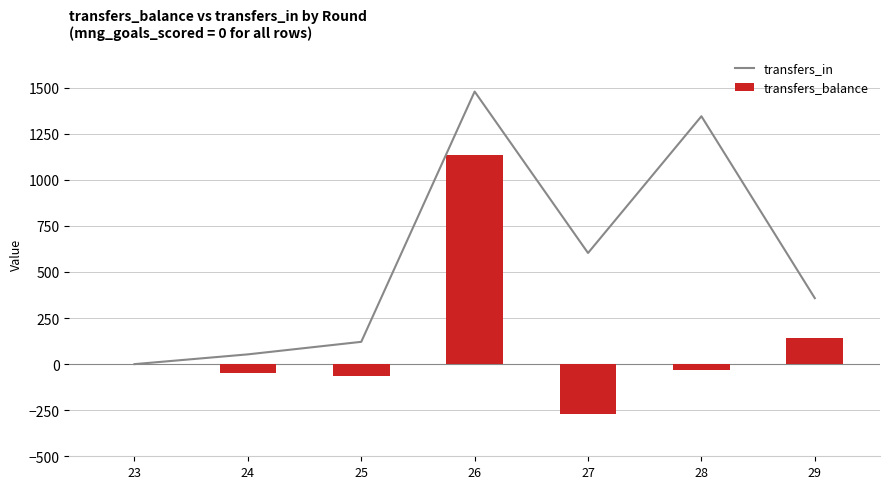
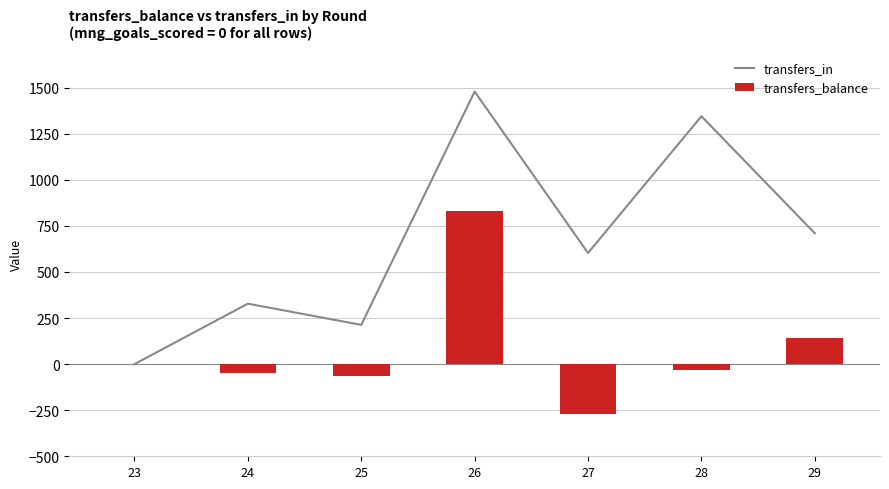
  {
    "transfers_balance": {
      "23": 0,
      "24": -50,
      "25": -70,
-     "26": 1140,
+     "26": 830,
      "27": -270,
      "28": -30,
      "29": 140
    },
    "transfers_in": {
      "23": 0,
-     "24": 50,
-     "25": 120,
+     "24": 330,
+     "25": 210,
      "26": 1480,
      "27": 600,
      "28": 1350,
-     "29": 360
+     "29": 710
    }
  }
